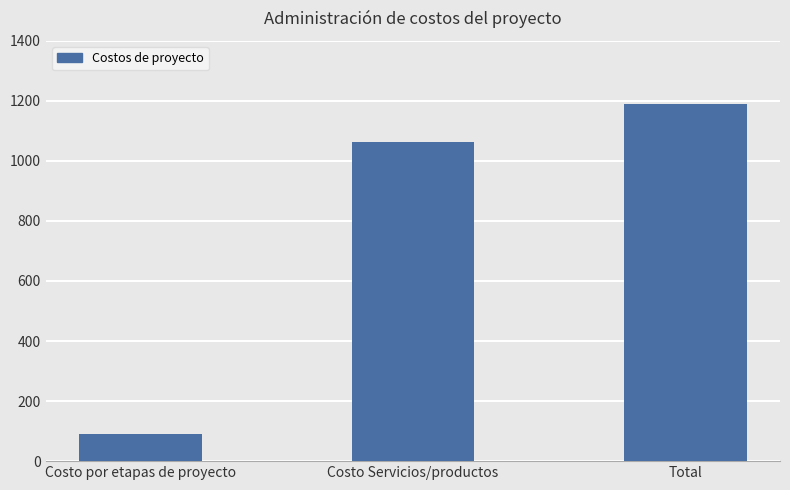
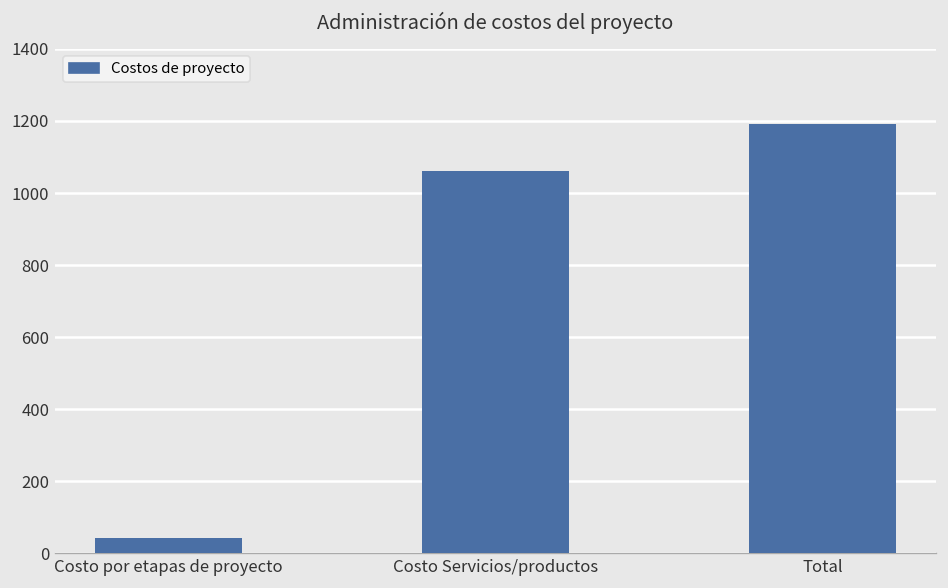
  {
-   "Costo por etapas de proyecto": 90,
+   "Costo por etapas de proyecto": 40,
    "Costo Servicios/productos": 1060,
    "Total": 1190
  }
